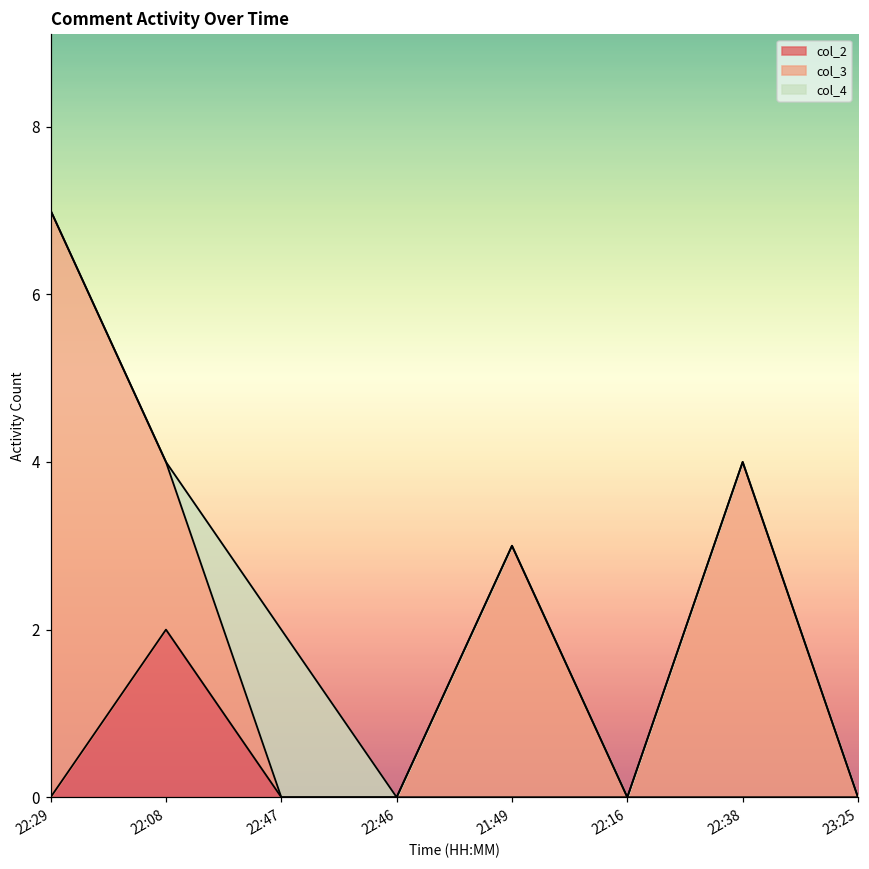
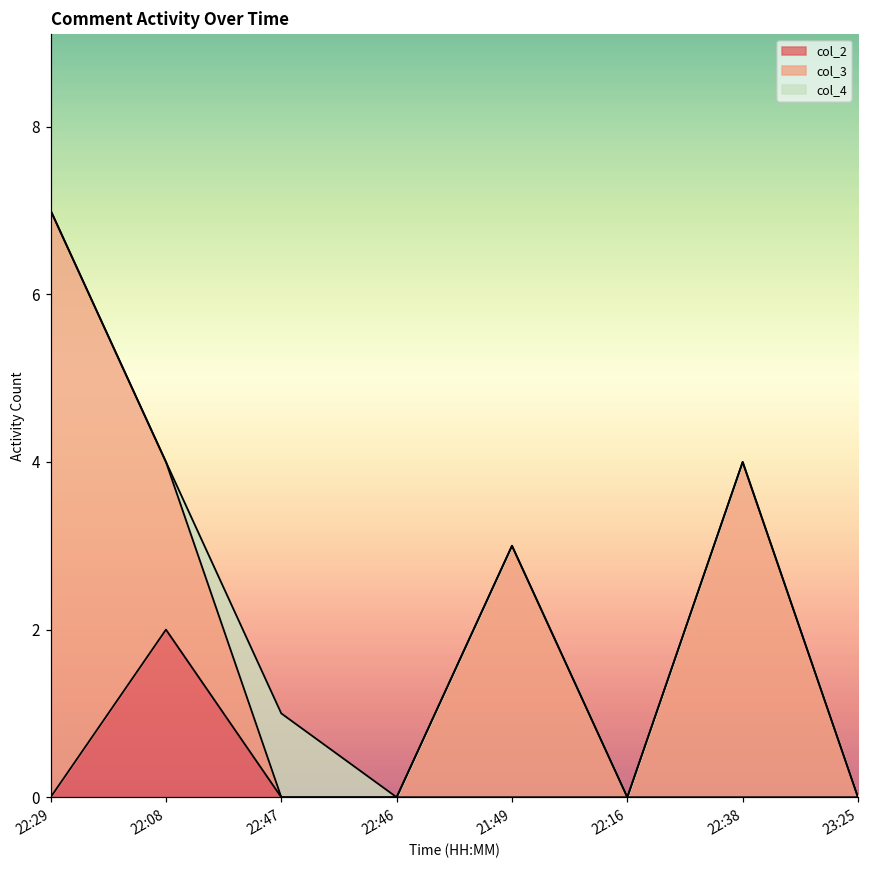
  {
    "col_2": {
      "22:29": 0,
      "22:08": 2,
      "21:49": 0,
      "22:38": 0
    },
    "col_4": {
-     "22:47": 2
+     "22:47": 1
    }
  }
